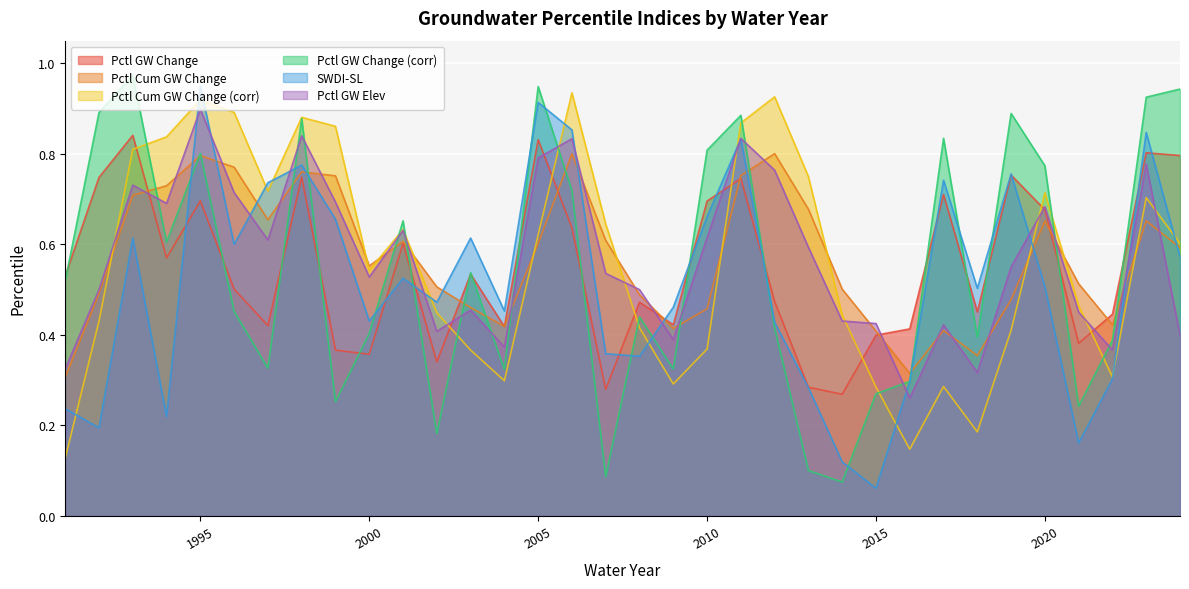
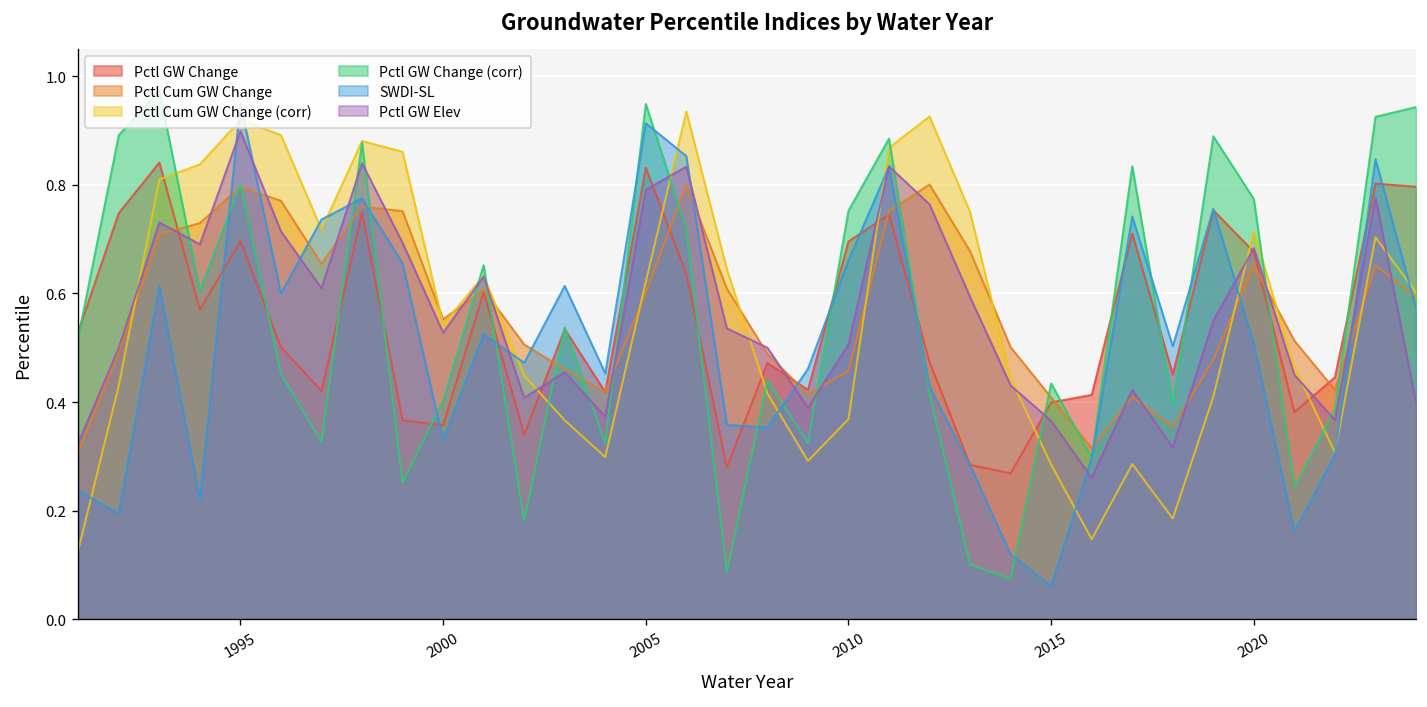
  {
    "Pctl GW Change (corr)": {
      "2000": 0.40,
      "2005": 0.95,
-     "2010": 0.81,
-     "2015": 0.27,
+     "2010": 0.75,
+     "2015": 0.43,
      "2020": 0.77
    },
    "SWDI-SL": {
-     "2000": 0.43,
+     "2000": 0.33,
      "2005": 0.91,
      "2010": 0.66,
      "2015": 0.06,
      "2020": 0.51
    },
    "Pctl GW Elev": {
      "2000": 0.53,
      "2005": 0.79,
-     "2010": 0.61,
-     "2015": 0.42,
+     "2010": 0.51,
+     "2015": 0.37,
      "2020": 0.68
    }
  }
